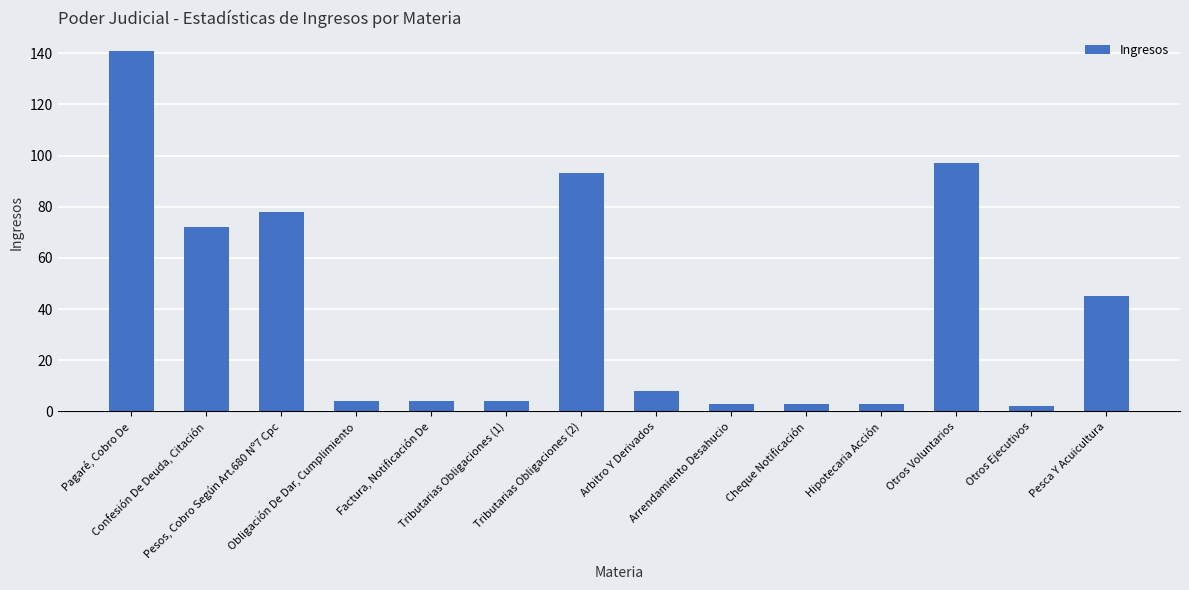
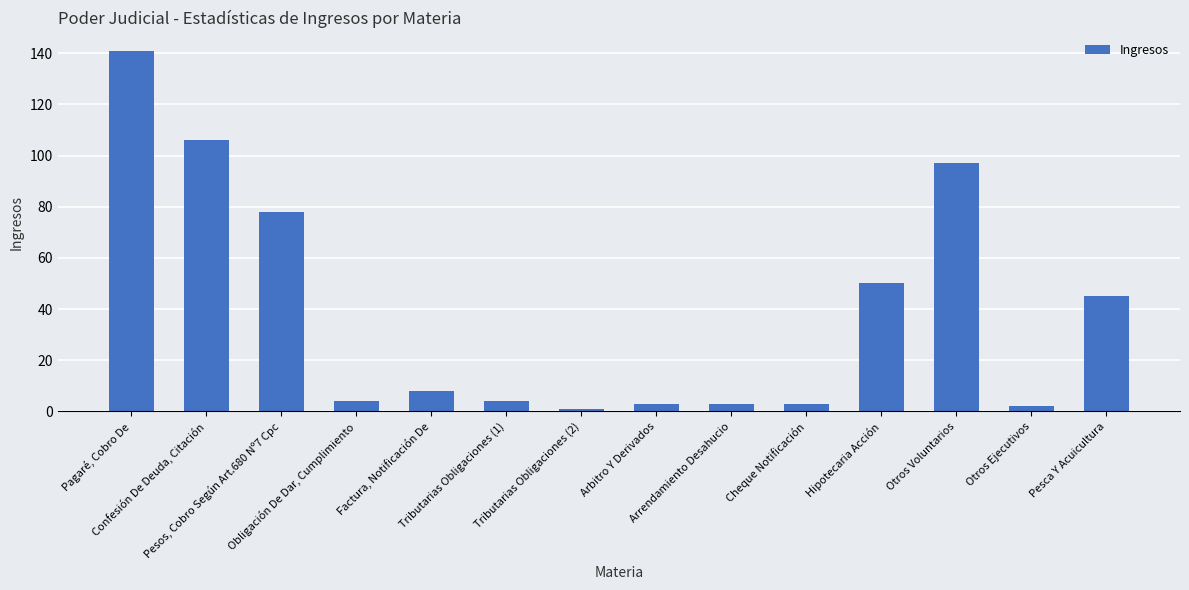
  {
    "Pagaré, Cobro De": 141,
-   "Confesión De Deuda, Citación": 72,
+   "Confesión De Deuda, Citación": 106,
    "Pesos, Cobro Según Art.680 Nº7 Cpc": 78,
    "Obligación De Dar, Cumplimiento": 4,
-   "Factura, Notificación De": 4,
+   "Factura, Notificación De": 8,
    "Tributarias Obligaciones (1)": 4,
-   "Tributarias Obligaciones (2)": 93,
-   "Arbitro Y Derivados": 8,
+   "Tributarias Obligaciones (2)": 1,
+   "Arbitro Y Derivados": 3,
    "Arrendamiento Desahucio": 3,
    "Cheque Notificación": 3,
-   "Hipotecaria Acción": 3,
+   "Hipotecaria Acción": 50,
    "Otros Voluntarios": 97,
    "Otros Ejecutivos": 2,
    "Pesca Y Acuicultura": 45
  }
